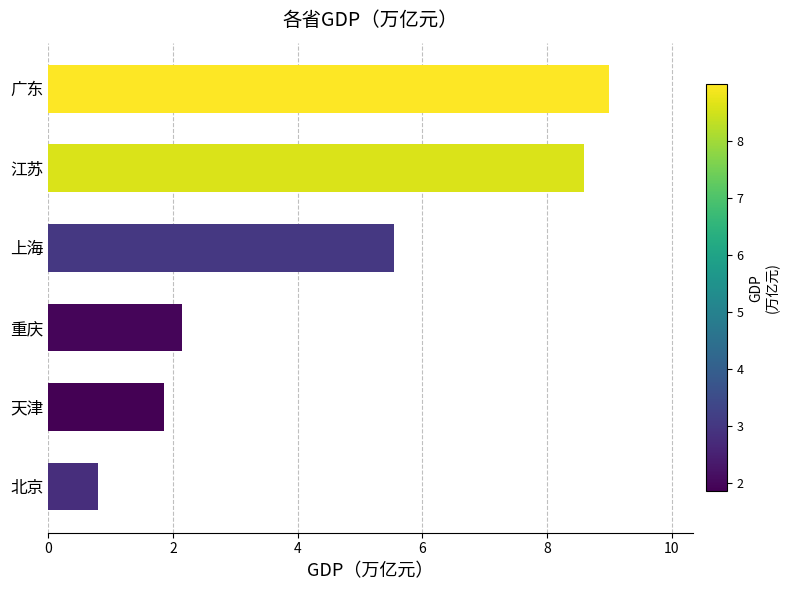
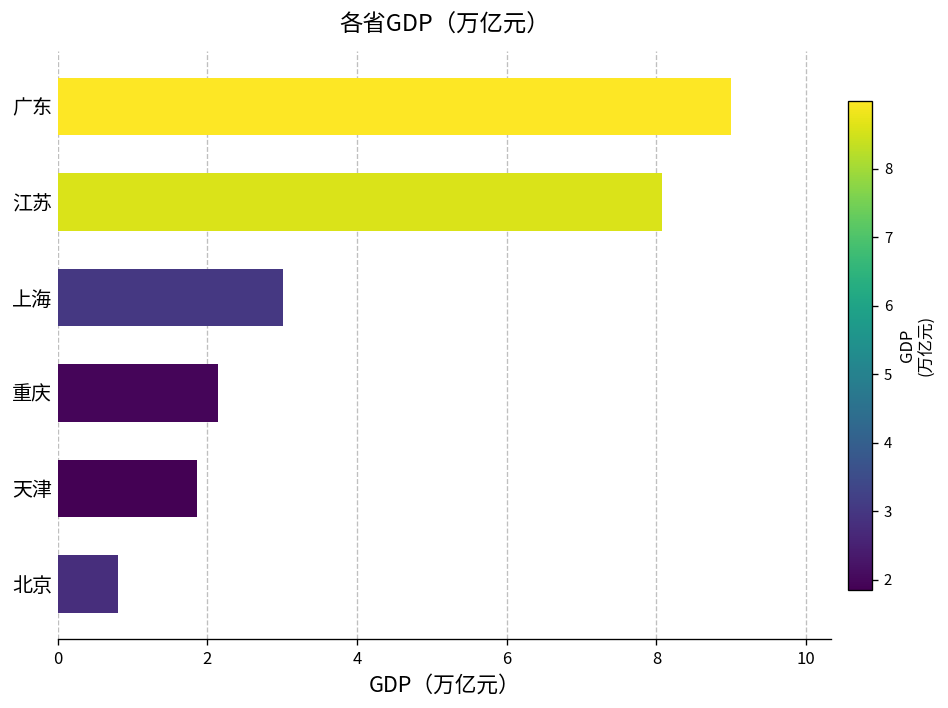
  {
    "广东": 9.0,
-   "江苏": 8.6,
-   "上海": 5.5,
+   "江苏": 8.1,
+   "上海": 3.0,
    "重庆": 2.1,
    "天津": 1.9,
    "北京": 0.8
  }
